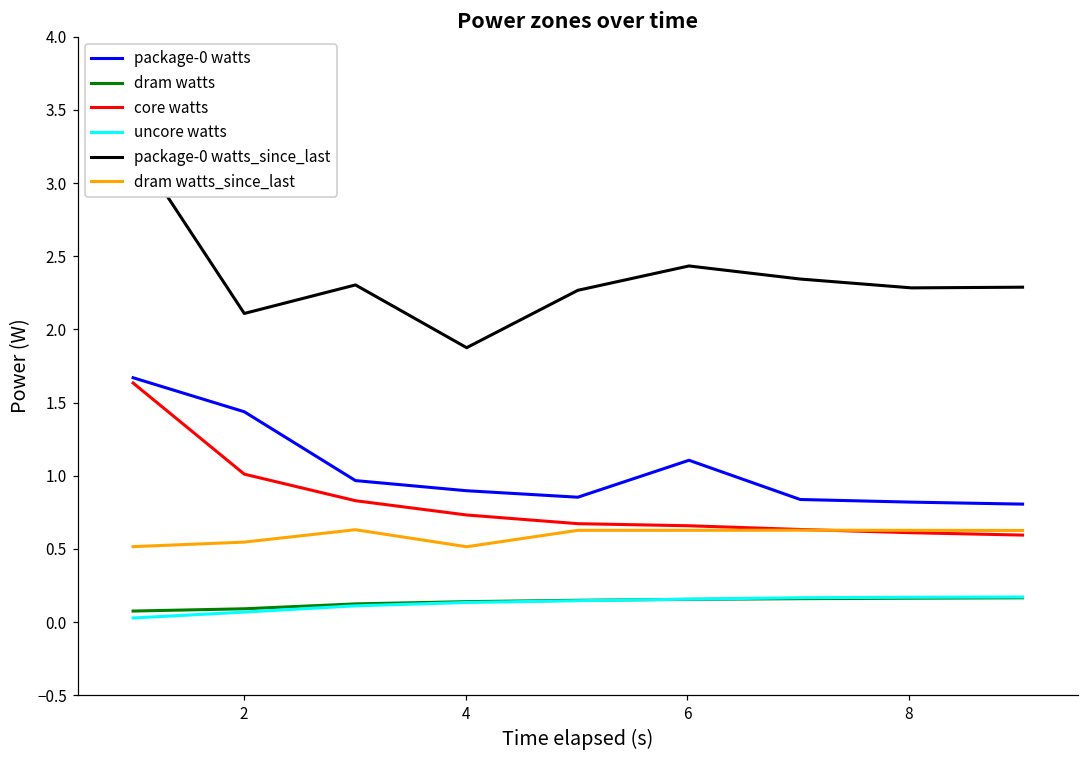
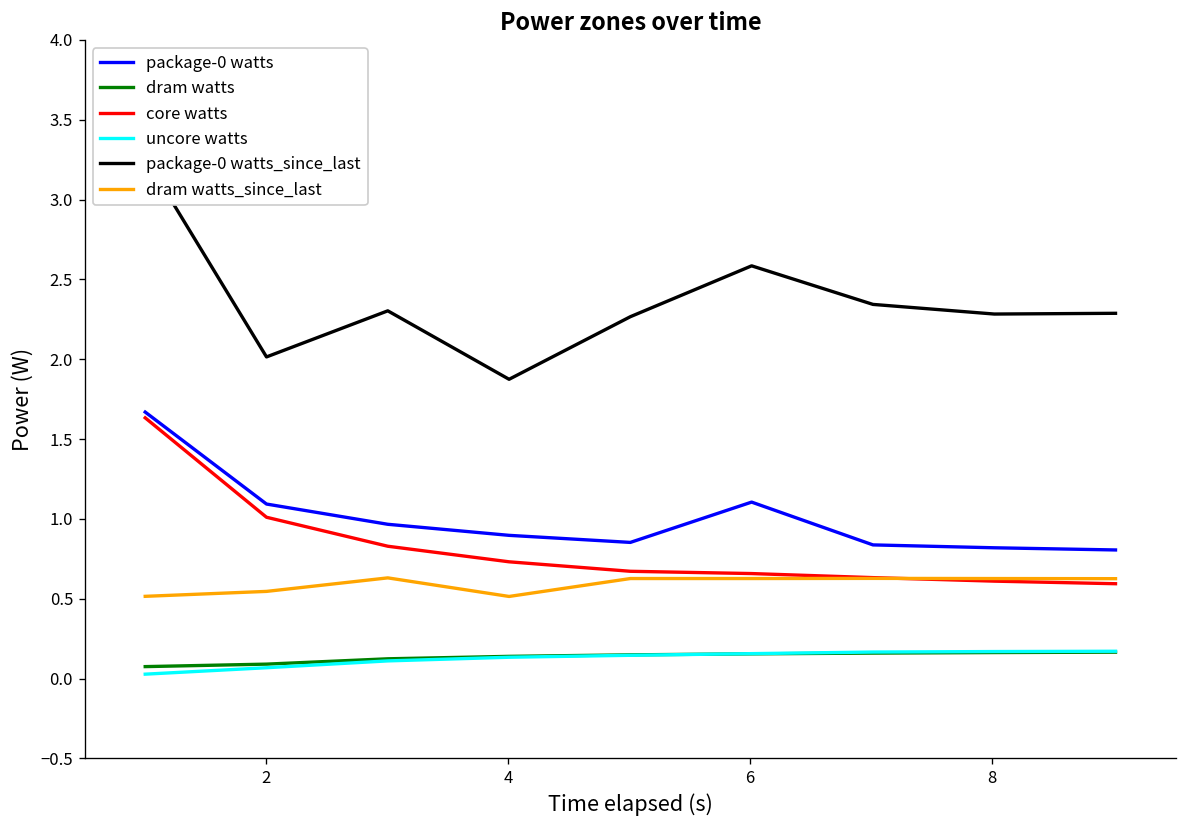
  {
    "package-0 watts": {
-     "2": 1.44,
+     "2": 1.09,
      "4": 0.90,
      "6": 1.11
    },
    "dram watts": {
      "2": 0.09
    },
    "core watts": {
      "2": 1.01,
      "4": 0.73,
      "6": 0.66
    },
    "uncore watts": {
      "2": 0.07
    },
    "package-0 watts_since_last": {
-     "2": 2.11,
+     "2": 2.01,
      "4": 1.87,
-     "6": 2.43
+     "6": 2.59
    },
    "dram watts_since_last": {
      "2": 0.55,
      "4": 0.51,
      "6": 0.63
    }
  }
